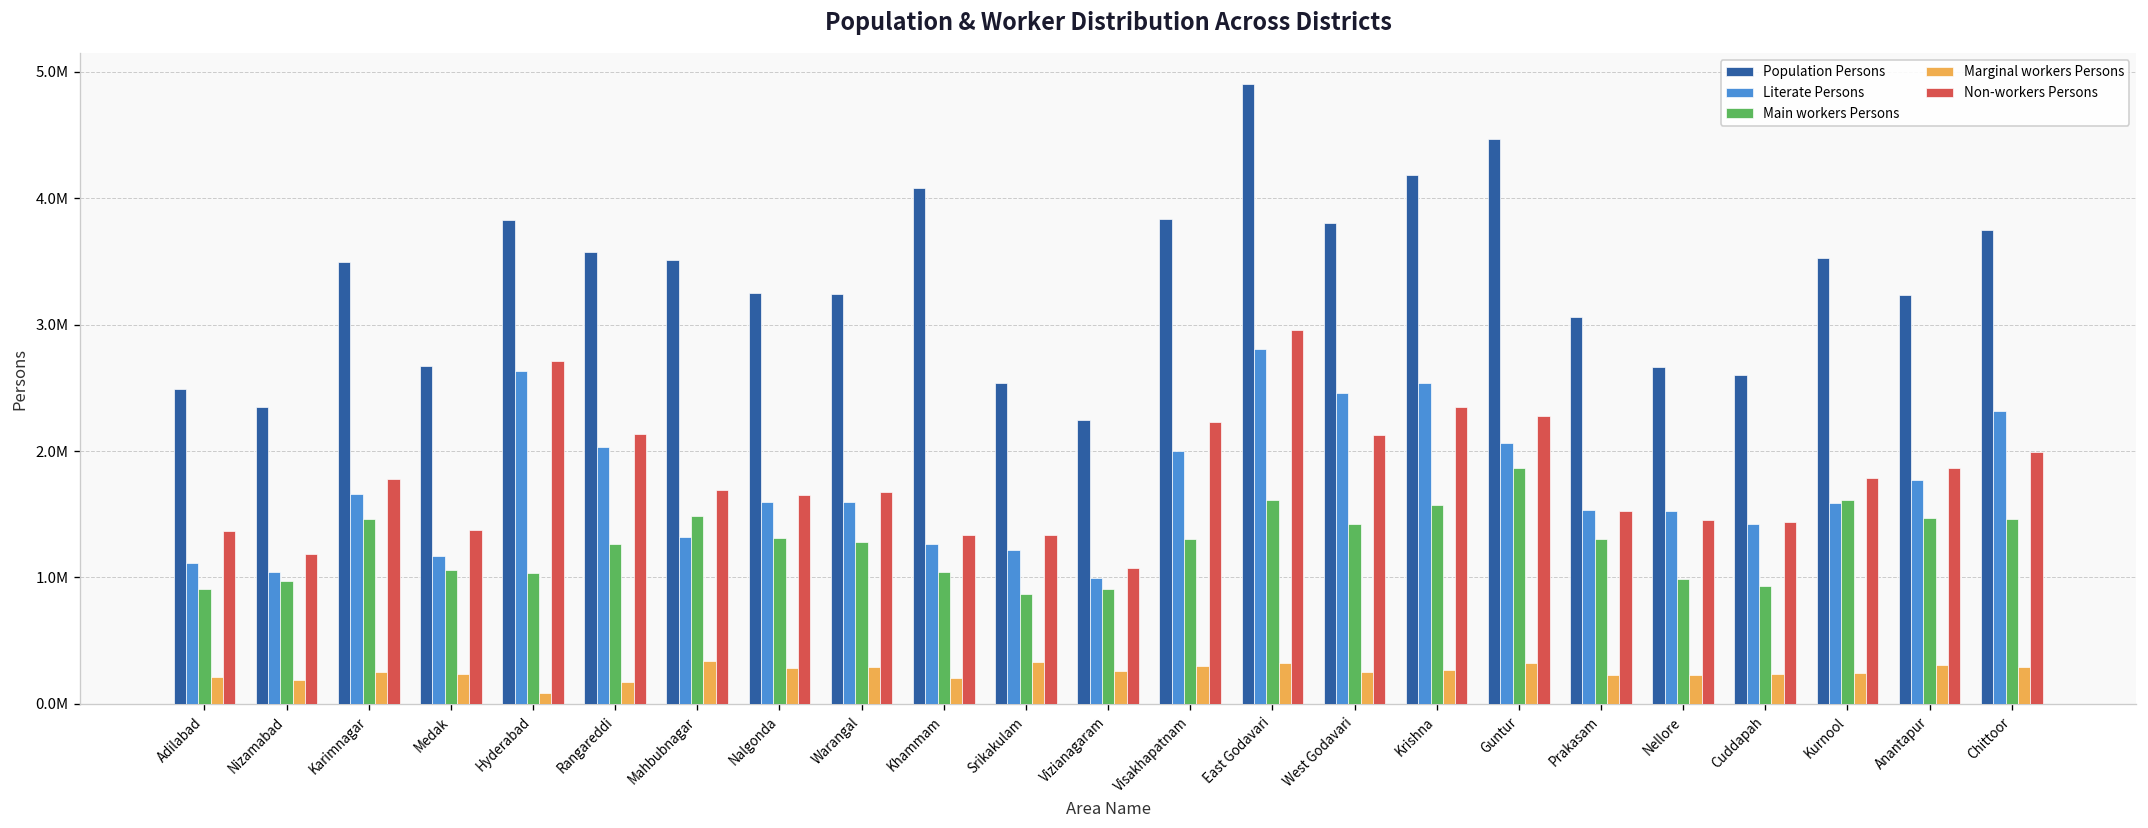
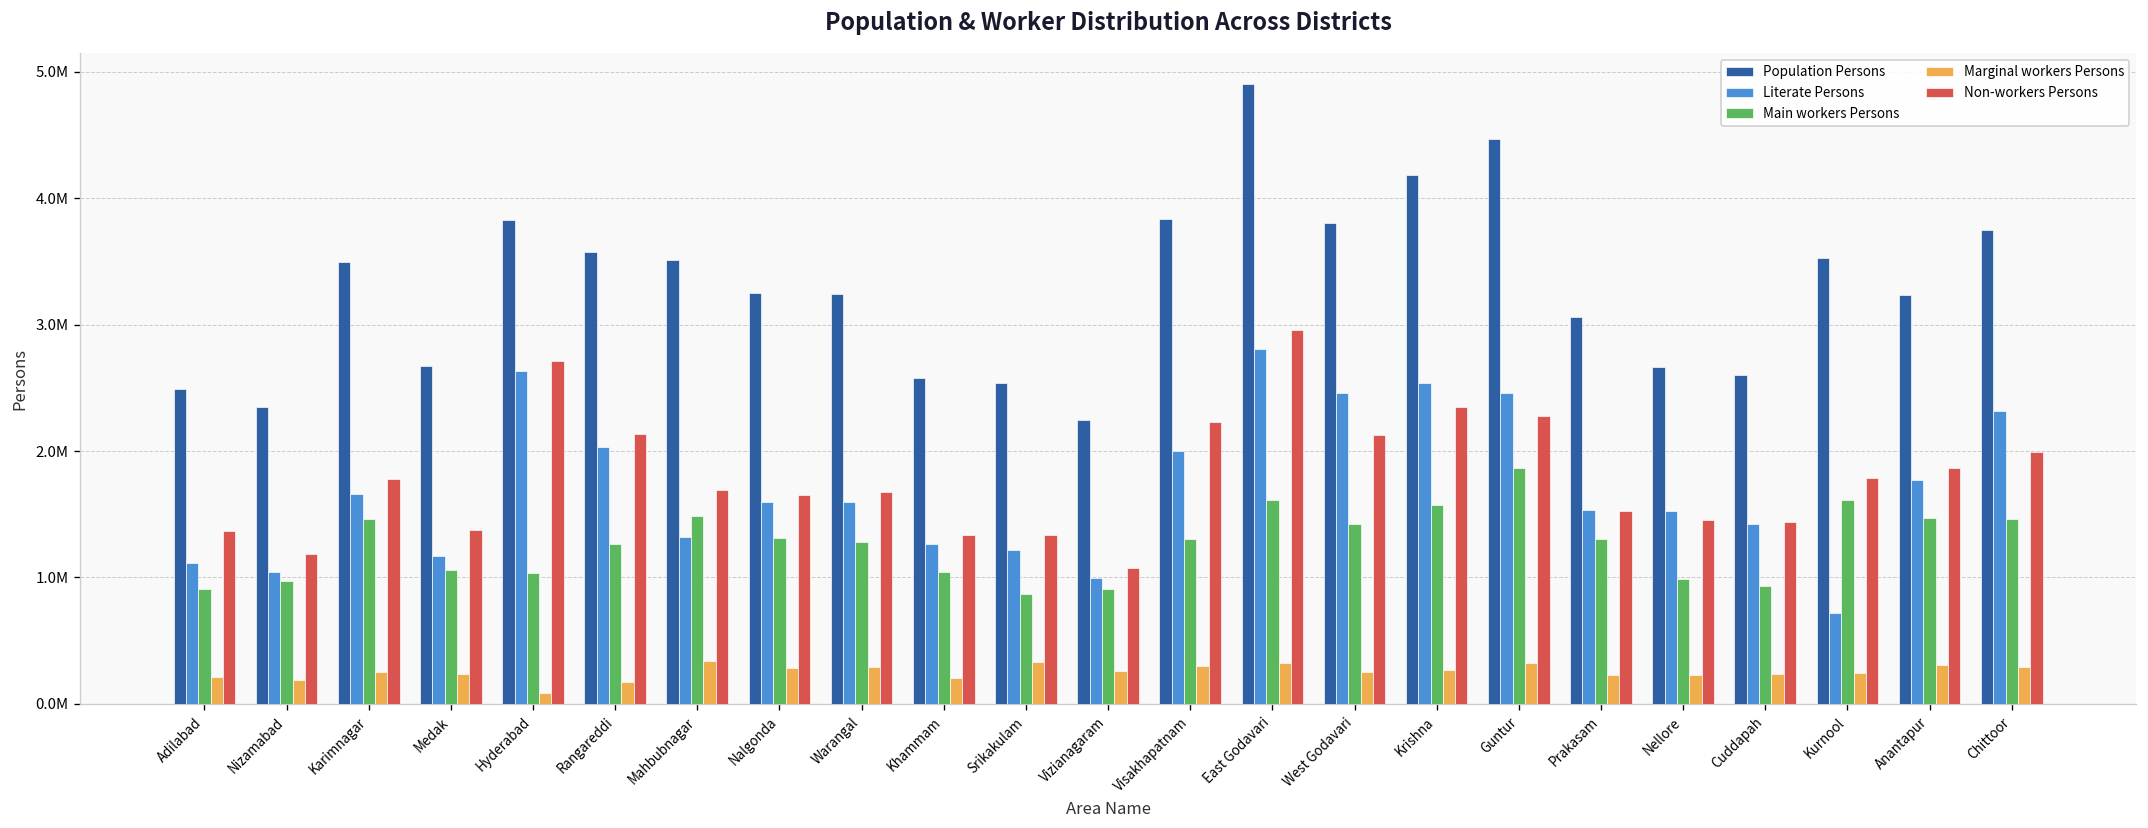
  {
    "Population Persons": {
      "Adilabad": 2490000,
      "Nizamabad": 2350000,
      "Karimnagar": 3490000,
      "Medak": 2670000,
      "Hyderabad": 3830000,
      "Rangareddi": 3580000,
      "Mahbubnagar": 3510000,
      "Nalgonda": 3250000,
      "Warangal": 3250000,
-     "Khammam": 4080000,
+     "Khammam": 2580000,
      "Srikakulam": 2540000,
      "Vizianagaram": 2250000,
      "Visakhapatnam": 3830000,
      "East Godavari": 4900000,
      "West Godavari": 3800000,
      "Krishna": 4190000,
      "Guntur": 4470000,
      "Prakasam": 3060000,
      "Nellore": 2670000,
      "Cuddapah": 2600000,
      "Kurnool": 3530000,
      "Anantapur": 3240000,
      "Chittoor": 3750000
    },
    "Literate Persons": {
      "Adilabad": 1110000,
      "Nizamabad": 1040000,
      "Karimnagar": 1660000,
      "Medak": 1170000,
      "Hyderabad": 2630000,
      "Rangareddi": 2030000,
      "Mahbubnagar": 1320000,
      "Nalgonda": 1600000,
      "Warangal": 1600000,
      "Khammam": 1270000,
      "Srikakulam": 1220000,
      "Vizianagaram": 1000000,
      "Visakhapatnam": 2000000,
      "East Godavari": 2810000,
      "West Godavari": 2460000,
      "Krishna": 2540000,
-     "Guntur": 2070000,
+     "Guntur": 2460000,
      "Prakasam": 1530000,
      "Nellore": 1520000,
      "Cuddapah": 1420000,
-     "Kurnool": 1590000,
+     "Kurnool": 720000,
      "Anantapur": 1770000,
      "Chittoor": 2310000
    },
    "Main workers Persons": {
      "Adilabad": 910000,
      "Nizamabad": 970000,
      "Karimnagar": 1460000,
      "Medak": 1060000,
      "Hyderabad": 1030000,
      "Rangareddi": 1260000,
      "Mahbubnagar": 1480000,
      "Nalgonda": 1310000,
      "Warangal": 1280000,
      "Khammam": 1040000,
      "Srikakulam": 870000,
      "Vizianagaram": 910000,
      "Visakhapatnam": 1310000,
      "East Godavari": 1610000,
      "West Godavari": 1430000,
      "Krishna": 1580000,
      "Guntur": 1870000,
      "Prakasam": 1310000,
      "Nellore": 990000,
      "Cuddapah": 930000,
      "Kurnool": 1610000,
      "Anantapur": 1470000,
      "Chittoor": 1460000
    },
    "Marginal workers Persons": {
      "Adilabad": 210000,
      "Nizamabad": 190000,
      "Karimnagar": 250000,
      "Medak": 230000,
      "Hyderabad": 90000,
      "Rangareddi": 170000,
      "Mahbubnagar": 340000,
      "Nalgonda": 290000,
      "Warangal": 290000,
      "Khammam": 210000,
      "Srikakulam": 330000,
      "Vizianagaram": 260000,
      "Visakhapatnam": 300000,
      "East Godavari": 330000,
      "West Godavari": 250000,
      "Krishna": 270000,
      "Guntur": 320000,
      "Prakasam": 230000,
      "Nellore": 230000,
      "Cuddapah": 230000,
      "Kurnool": 240000,
      "Anantapur": 310000,
      "Chittoor": 290000
    },
    "Non-workers Persons": {
      "Adilabad": 1360000,
      "Nizamabad": 1190000,
      "Karimnagar": 1780000,
      "Medak": 1380000,
      "Hyderabad": 2710000,
      "Rangareddi": 2140000,
      "Mahbubnagar": 1690000,
      "Nalgonda": 1650000,
      "Warangal": 1680000,
      "Khammam": 1330000,
      "Srikakulam": 1340000,
      "Vizianagaram": 1080000,
      "Visakhapatnam": 2230000,
      "East Godavari": 2960000,
      "West Godavari": 2130000,
      "Krishna": 2350000,
      "Guntur": 2270000,
      "Prakasam": 1520000,
      "Nellore": 1460000,
      "Cuddapah": 1440000,
      "Kurnool": 1780000,
      "Anantapur": 1860000,
      "Chittoor": 1990000
    }
  }
